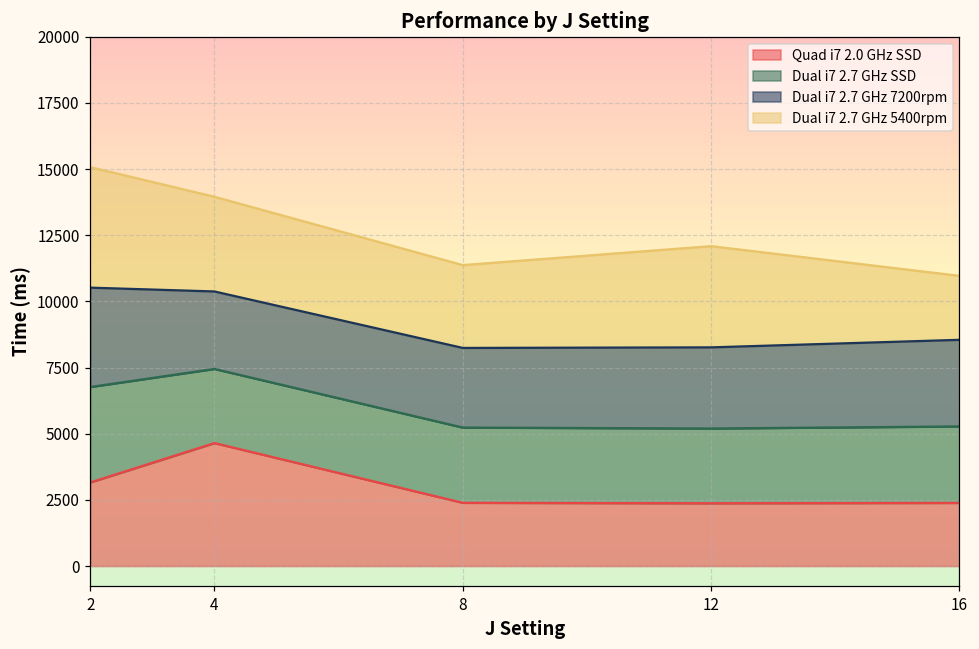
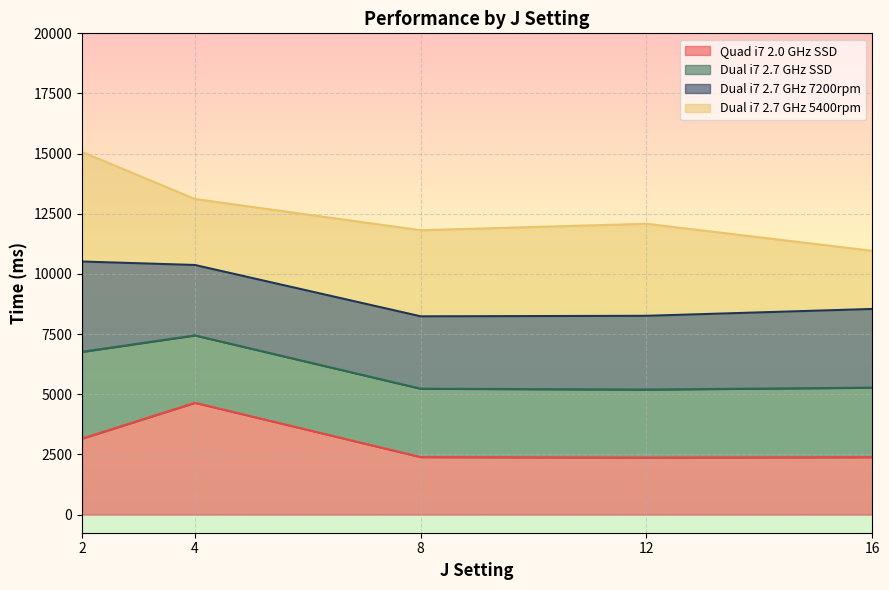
  {
    "Quad i7 2.0 GHz SSD": {
      "2": 3200,
      "4": 4600,
      "8": 2400,
      "12": 2400,
      "16": 2400
    },
    "Dual i7 2.7 GHz 5400rpm": {
      "2": 4600,
-     "4": 3600,
-     "8": 3100,
+     "4": 2700,
+     "8": 3600,
      "12": 3800,
      "16": 2400
    }
  }
